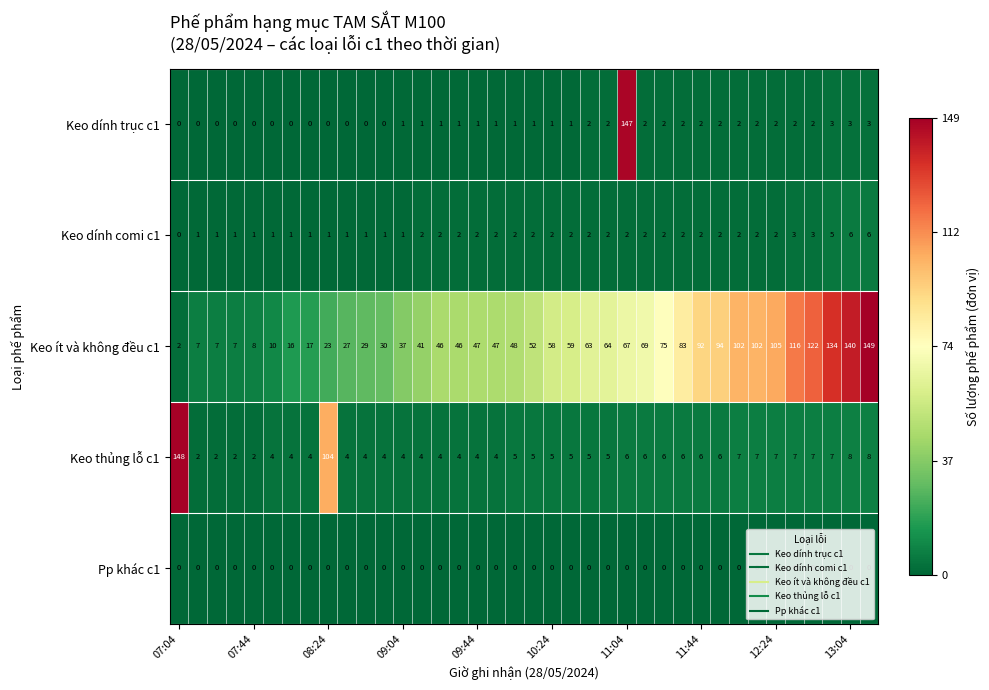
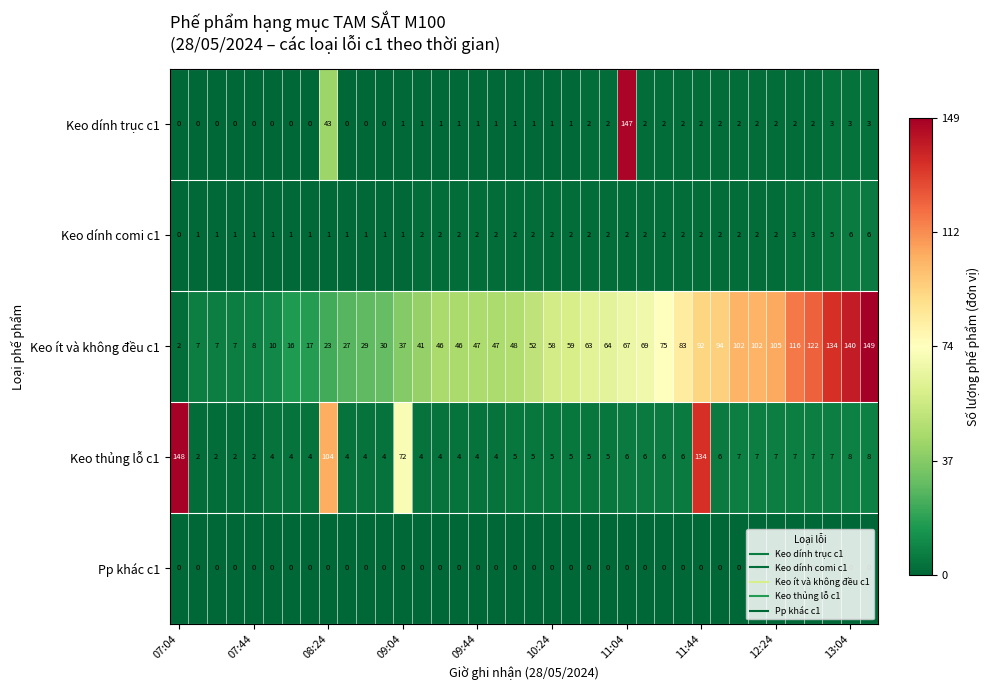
  {
    "Keo dính trục c1": {
      "07:04": 0,
      "07:44": 0,
-     "08:24": 0,
+     "08:24": 43,
      "09:04": 1,
      "09:44": 1,
      "10:24": 1,
      "11:04": 147,
      "11:44": 2,
      "12:24": 2,
      "13:04": 3
    },
    "Keo dính comi c1": {
      "07:04": 0,
      "07:44": 1,
      "08:24": 1,
      "09:04": 1,
      "09:44": 2,
      "10:24": 2,
      "11:04": 2,
      "11:44": 2,
      "12:24": 2,
      "13:04": 6
    },
    "Keo ít và không đều c1": {
      "07:04": 2,
      "07:44": 8,
      "08:24": 23,
      "09:04": 37,
      "09:44": 47,
      "10:24": 58,
      "11:04": 67,
      "11:44": 92,
      "12:24": 105,
      "13:04": 140
    },
    "Keo thủng lỗ c1": {
      "07:04": 148,
      "07:44": 2,
      "08:24": 104,
-     "09:04": 4,
+     "09:04": 72,
      "09:44": 4,
      "10:24": 5,
      "11:04": 6,
-     "11:44": 6,
+     "11:44": 134,
      "12:24": 7,
      "13:04": 8
    },
    "Pp khác c1": {
      "07:04": 0,
      "07:44": 0,
      "08:24": 0,
      "09:04": 0,
      "09:44": 0,
      "10:24": 0,
      "11:04": 0,
      "11:44": 0
    }
  }
